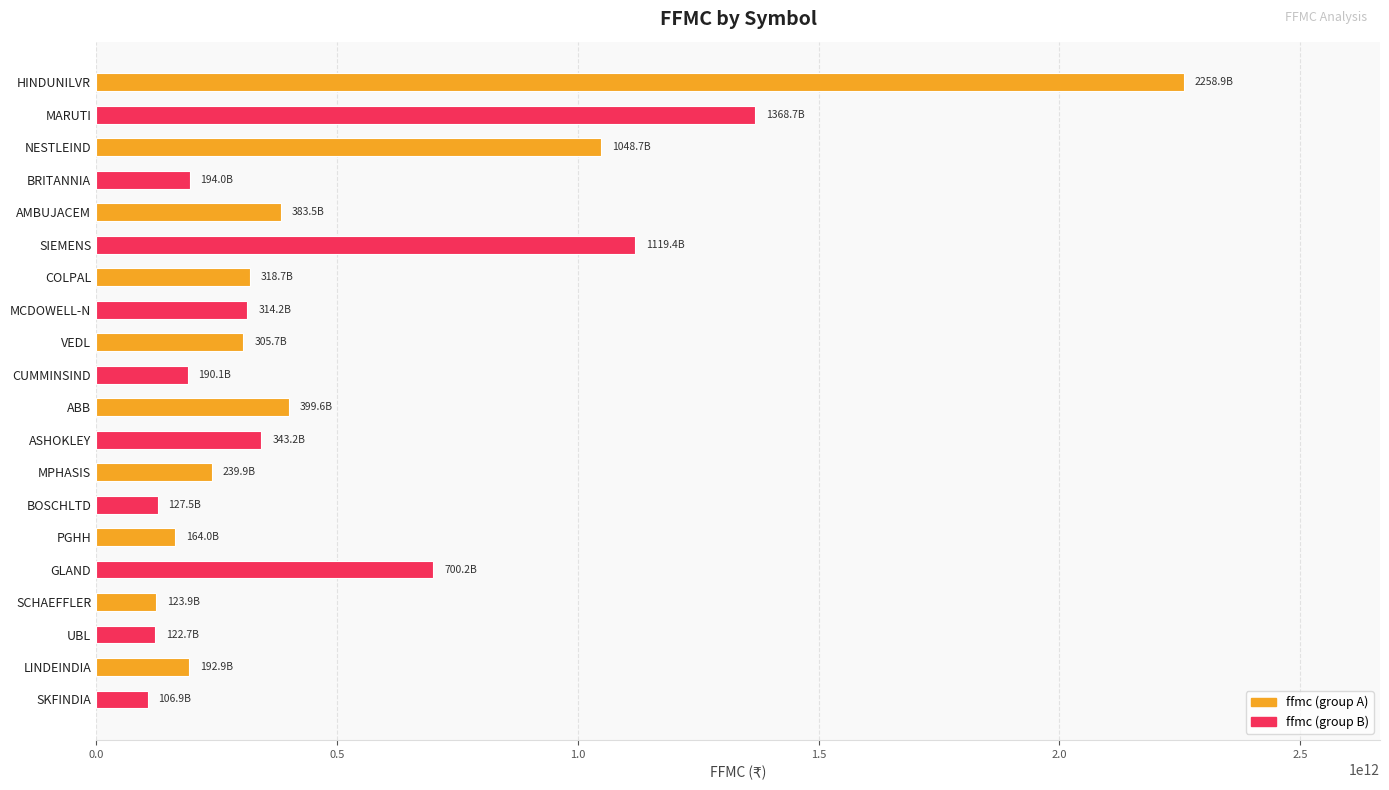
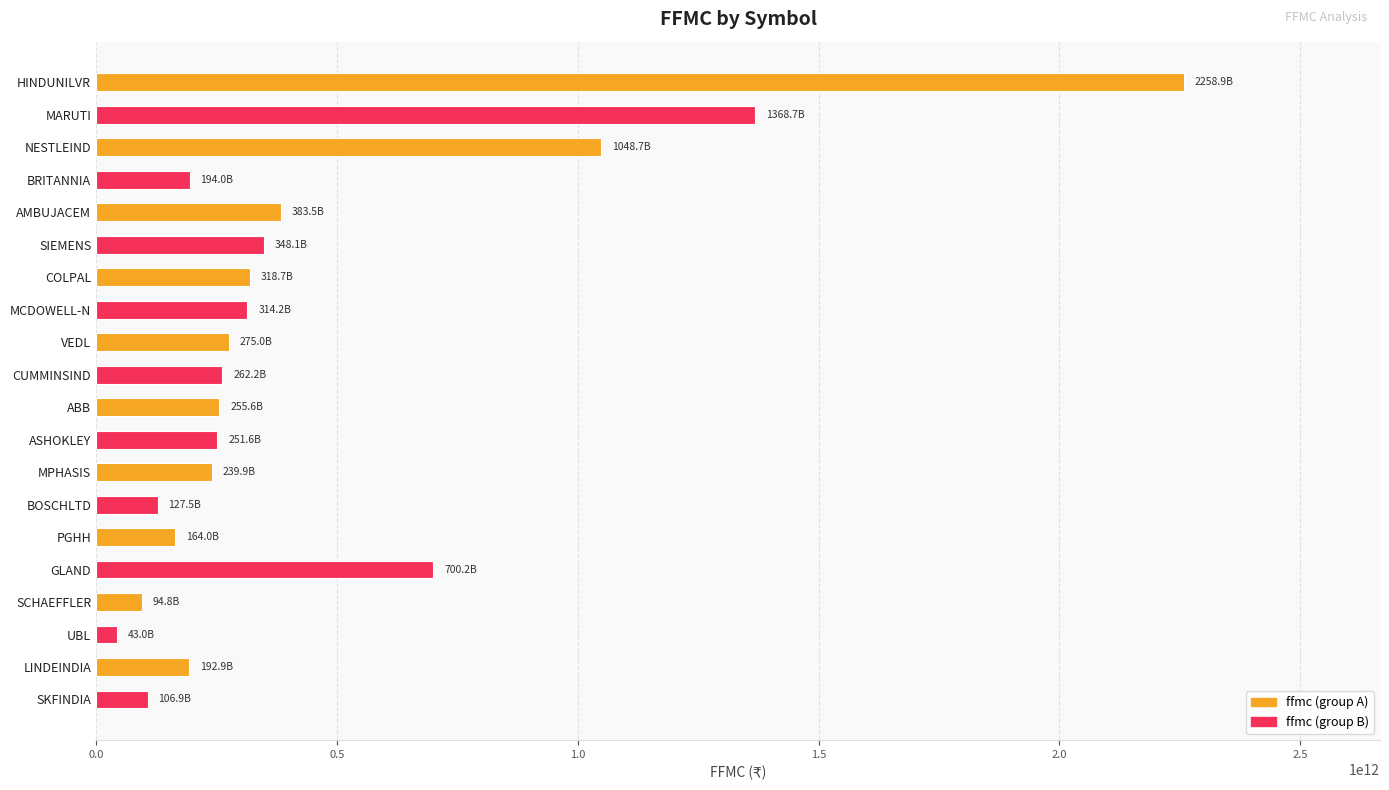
  {
    "HINDUNILVR": "2258.9B",
    "MARUTI": "1368.7B",
    "NESTLEIND": "1048.7B",
    "BRITANNIA": "194.0B",
    "AMBUJACEM": "383.5B",
-   "SIEMENS": "1119.4B",
+   "SIEMENS": "348.1B",
    "COLPAL": "318.7B",
    "MCDOWELL-N": "314.2B",
-   "VEDL": "305.7B",
-   "CUMMINSIND": "190.1B",
-   "ABB": "399.6B",
-   "ASHOKLEY": "343.2B",
+   "VEDL": "275.0B",
+   "CUMMINSIND": "262.2B",
+   "ABB": "255.6B",
+   "ASHOKLEY": "251.6B",
    "MPHASIS": "239.9B",
    "BOSCHLTD": "127.5B",
    "PGHH": "164.0B",
    "GLAND": "700.2B",
-   "SCHAEFFLER": "123.9B",
-   "UBL": "122.7B",
+   "SCHAEFFLER": "94.8B",
+   "UBL": "43.0B",
    "LINDEINDIA": "192.9B",
    "SKFINDIA": "106.9B"
  }
